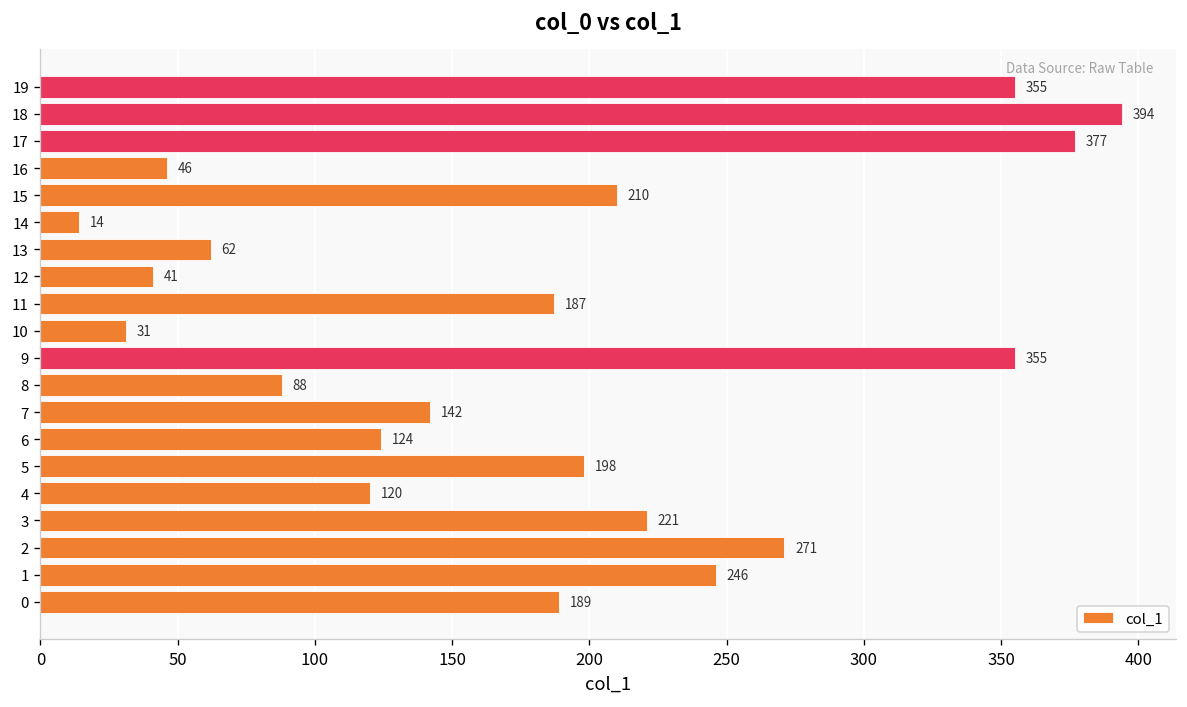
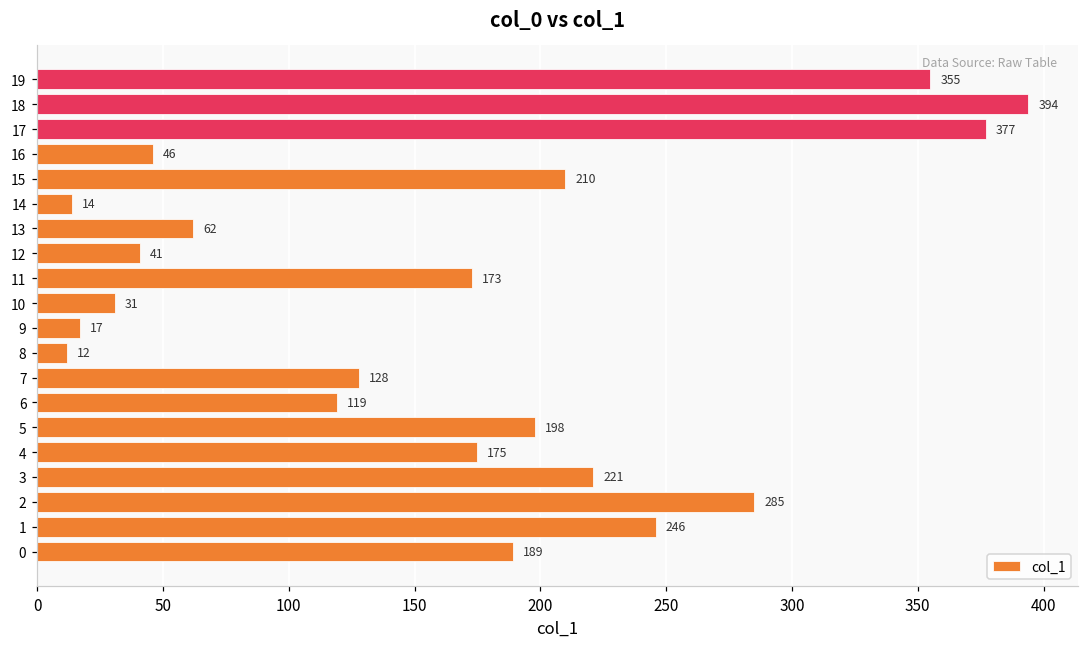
  {
    "19": 355,
    "18": 394,
    "17": 377,
    "16": 46,
    "15": 210,
    "14": 14,
    "13": 62,
    "12": 41,
-   "11": 187,
+   "11": 173,
    "10": 31,
-   "9": 355,
-   "8": 88,
-   "7": 142,
-   "6": 124,
+   "9": 17,
+   "8": 12,
+   "7": 128,
+   "6": 119,
    "5": 198,
-   "4": 120,
+   "4": 175,
    "3": 221,
-   "2": 271,
+   "2": 285,
    "1": 246,
    "0": 189
  }
